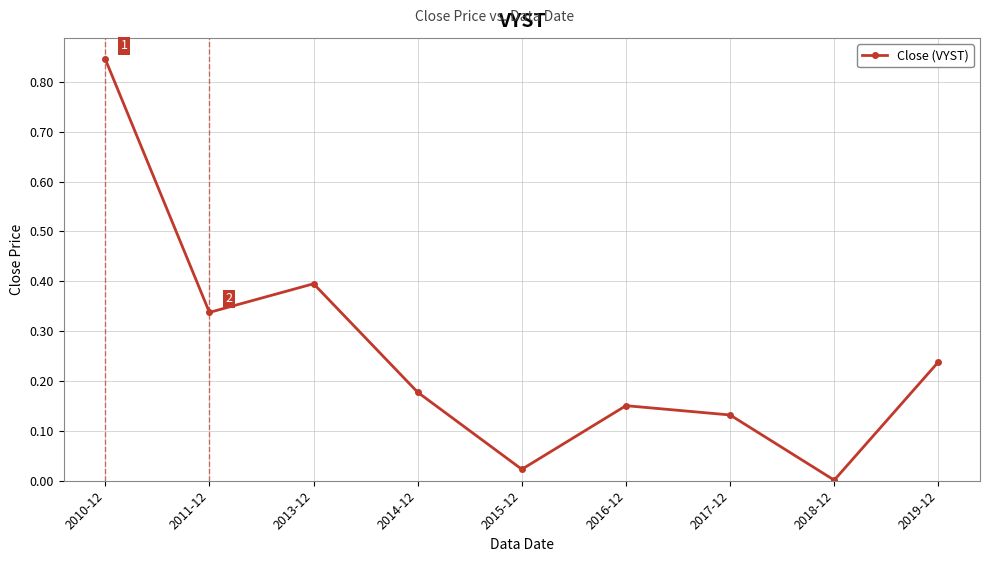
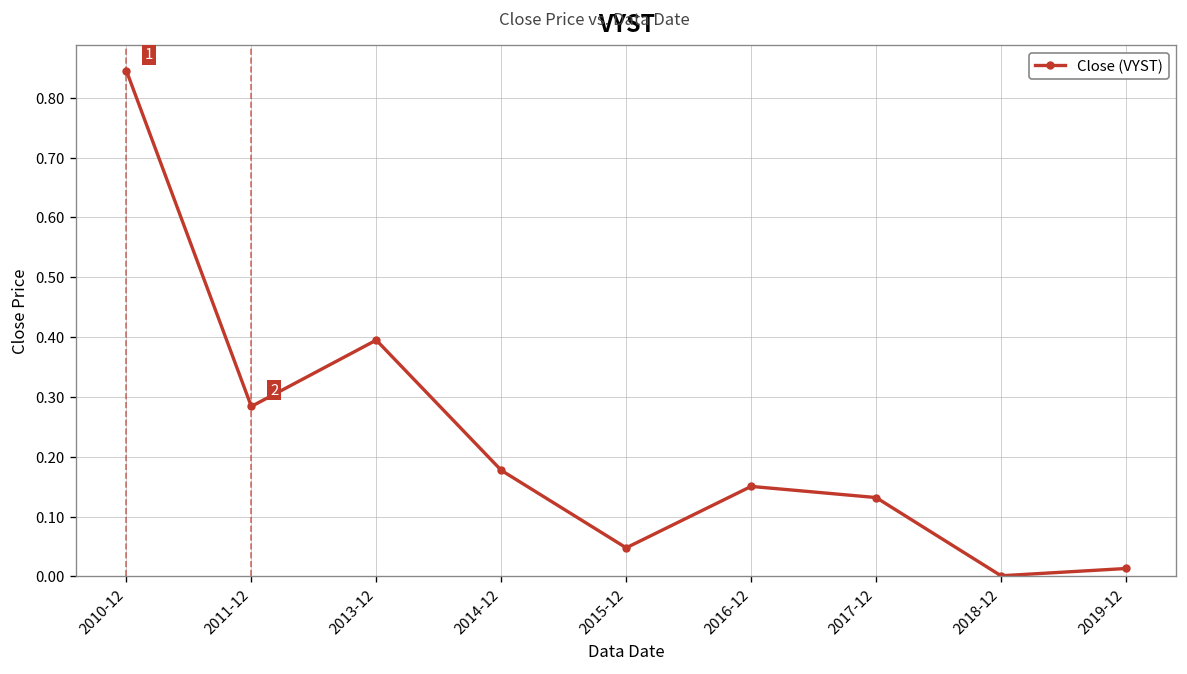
  {
-   "2011-12": 0.34,
+   "2011-12": 0.28,
    "2013-12": 0.40,
    "2014-12": 0.18,
-   "2015-12": 0.02,
+   "2015-12": 0.05,
    "2016-12": 0.15,
    "2017-12": 0.13,
    "2018-12": 0.00,
-   "2019-12": 0.24
+   "2019-12": 0.01
  }
